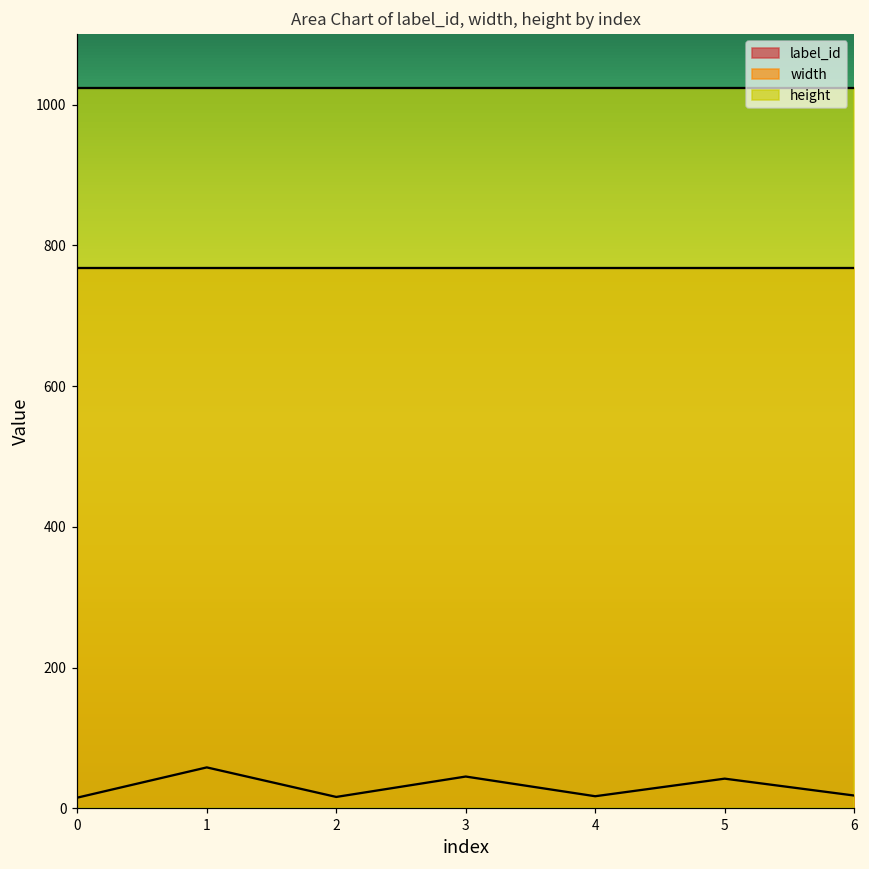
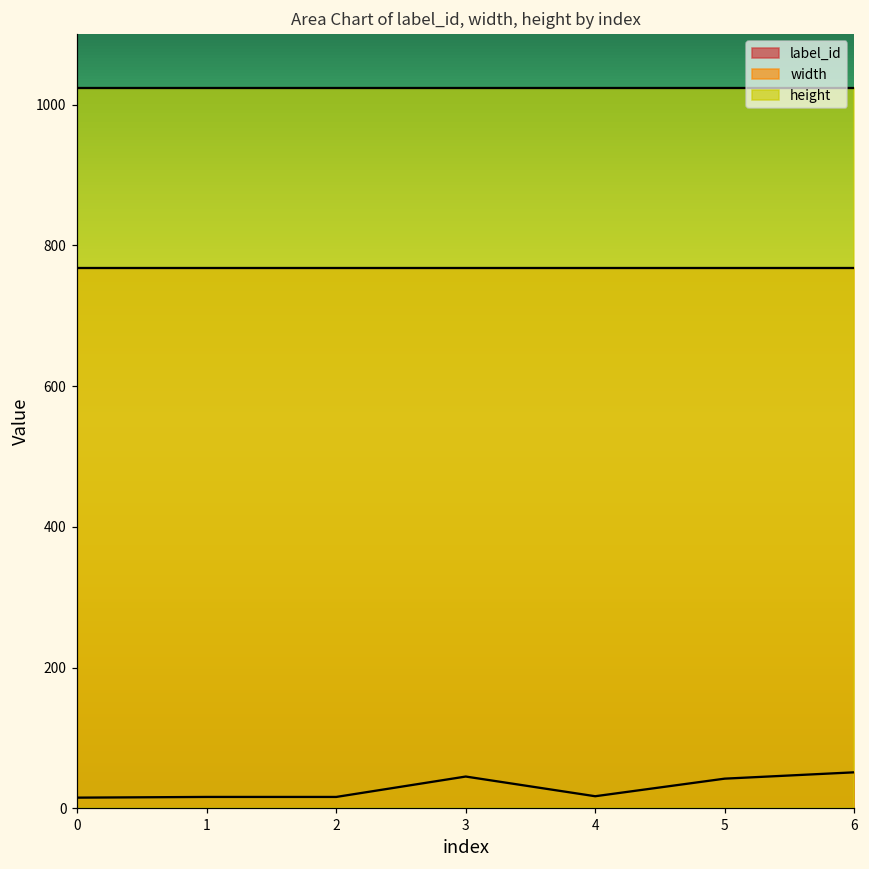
  {
    "label_id": {
      "0": 20,
-     "1": 60,
+     "1": 20,
      "2": 20,
      "3": 50,
      "4": 20,
      "5": 40,
-     "6": 20
+     "6": 50
    },
    "width": {
      "0": 770,
      "1": 770,
      "2": 770,
      "3": 770,
      "4": 770,
      "5": 770,
      "6": 770
    },
    "height": {
      "0": 1020,
      "1": 1020,
      "2": 1020,
      "3": 1020,
      "4": 1020,
      "5": 1020,
      "6": 1020
    }
  }
